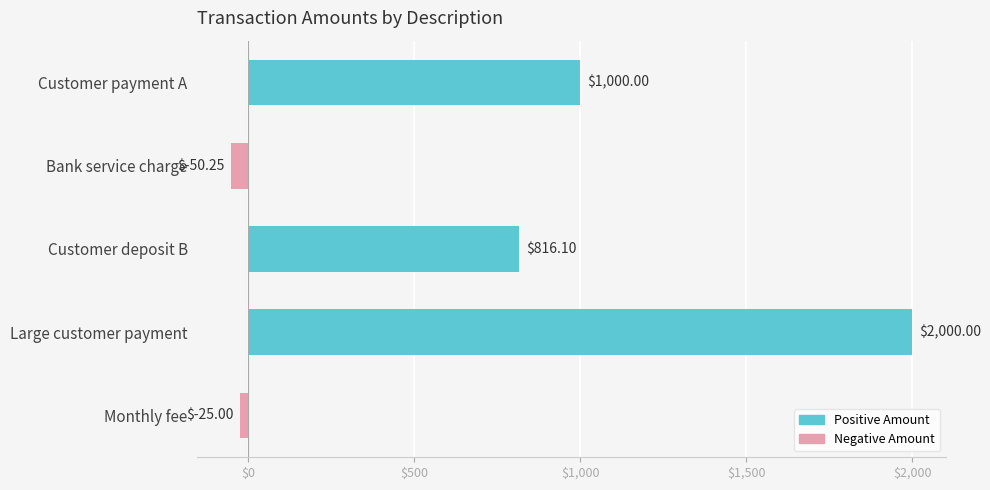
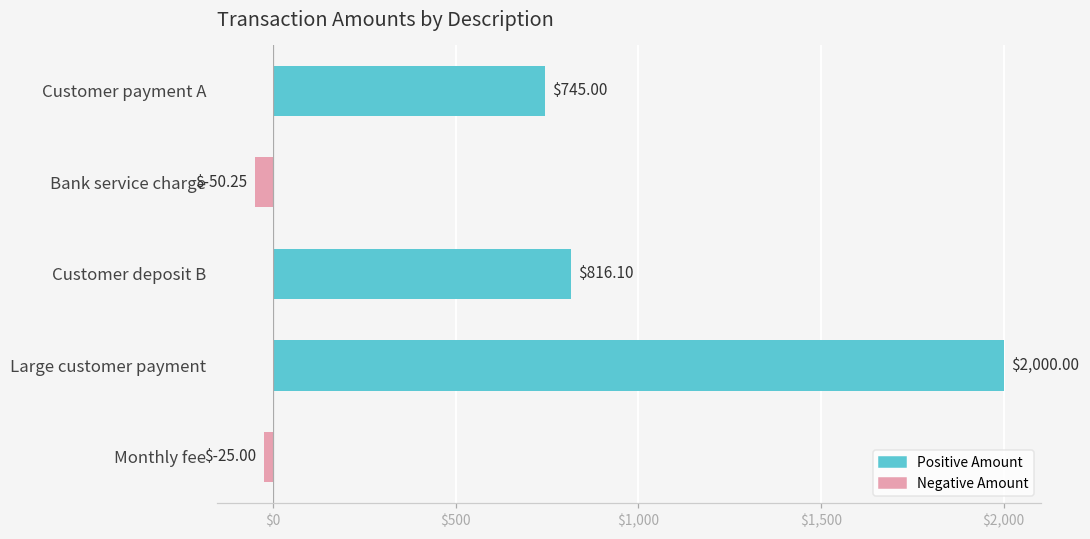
  {
-   "Customer payment A": "$1,000.00",
+   "Customer payment A": "$745.00",
    "Bank service charge": "$-50.25",
    "Customer deposit B": "$816.10",
    "Large customer payment": "$2,000.00",
    "Monthly fee": "$-25.00"
  }
